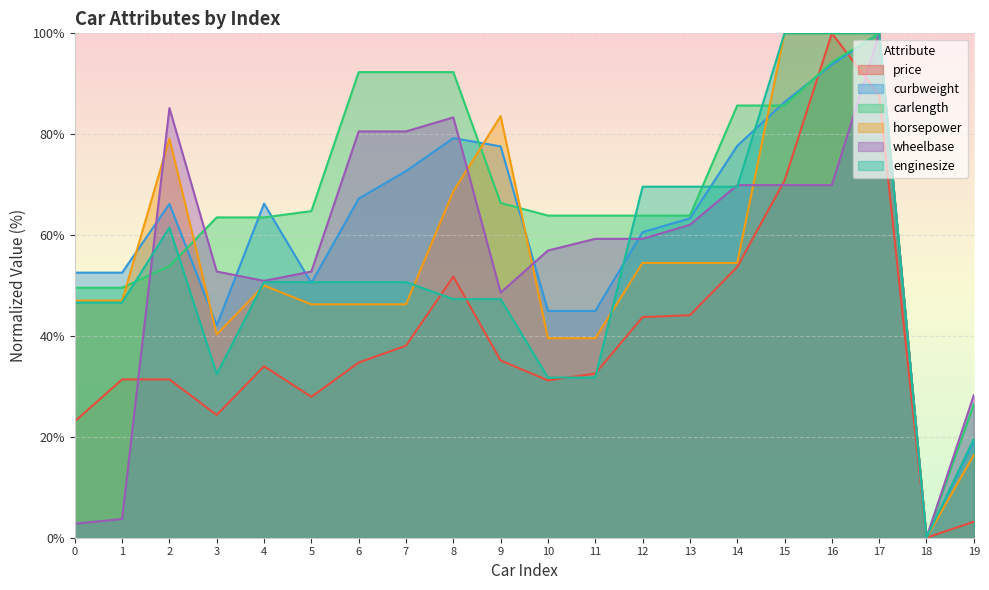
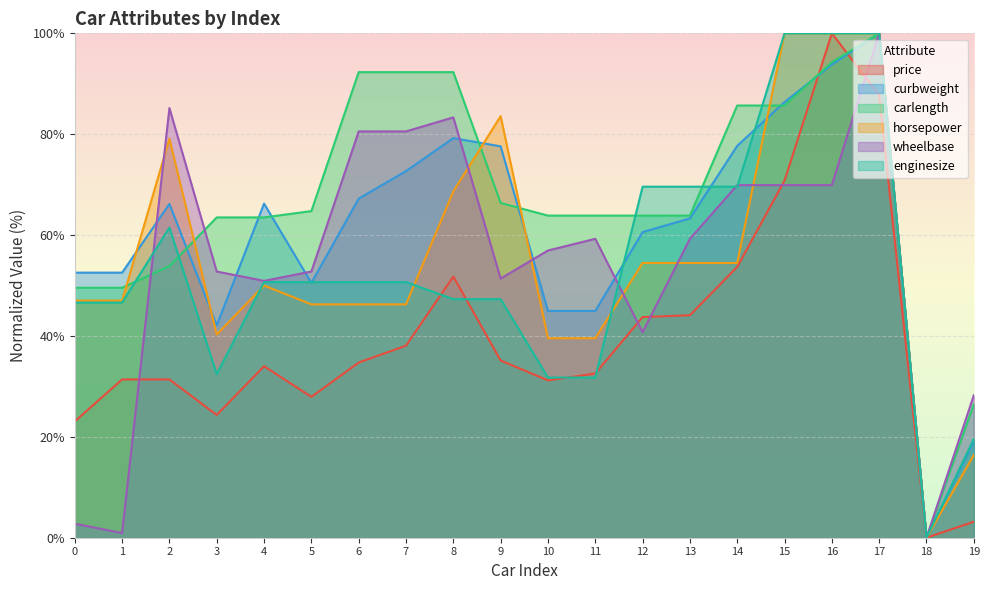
  {
    "wheelbase": {
      "0": "3%",
-     "1": "4%",
+     "1": "1%",
      "2": "85%",
      "3": "53%",
      "5": "53%",
      "6": "81%",
      "7": "81%",
      "8": "83%",
-     "9": "49%",
+     "9": "51%",
      "10": "57%",
      "11": "59%",
-     "12": "59%",
-     "13": "62%",
+     "12": "41%",
+     "13": "59%",
      "15": "70%",
      "16": "70%",
      "19": "28%"
    }
  }
